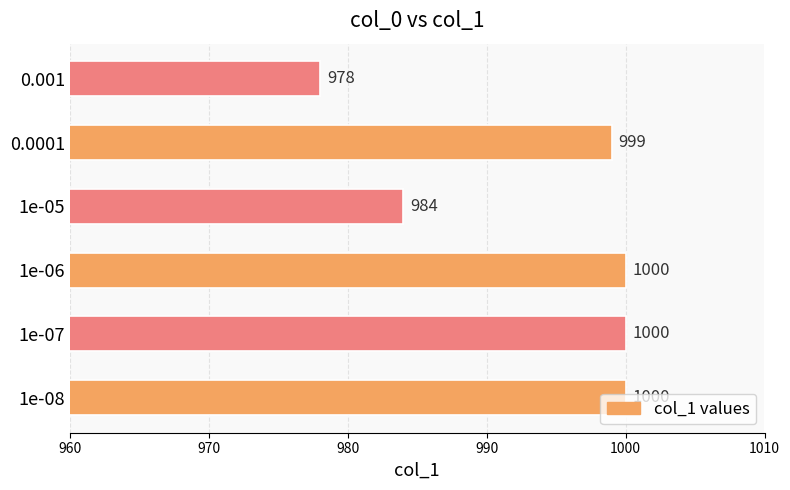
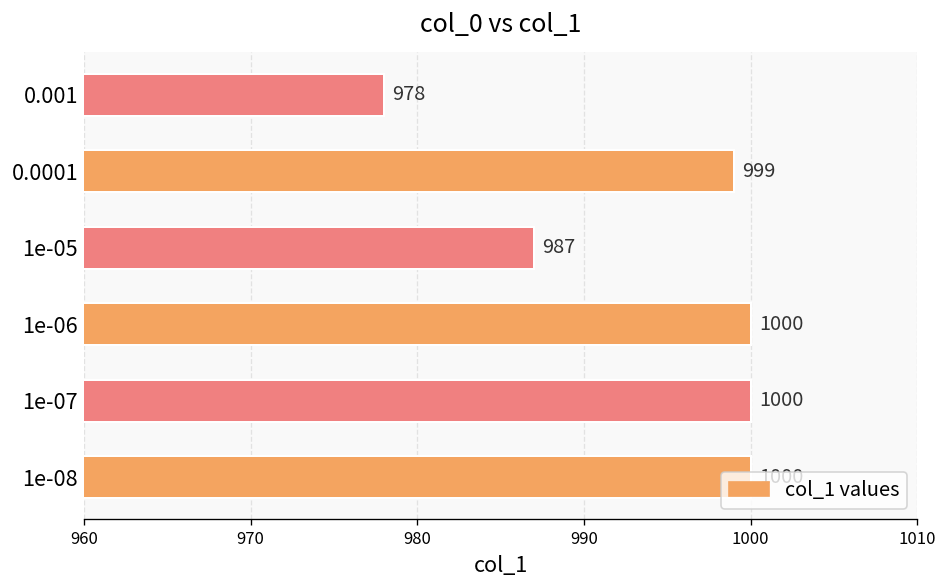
  {
    "0.001": 978,
    "0.0001": 999,
-   "1e-05": 984,
+   "1e-05": 987,
    "1e-06": 1000,
    "1e-07": 1000
  }
